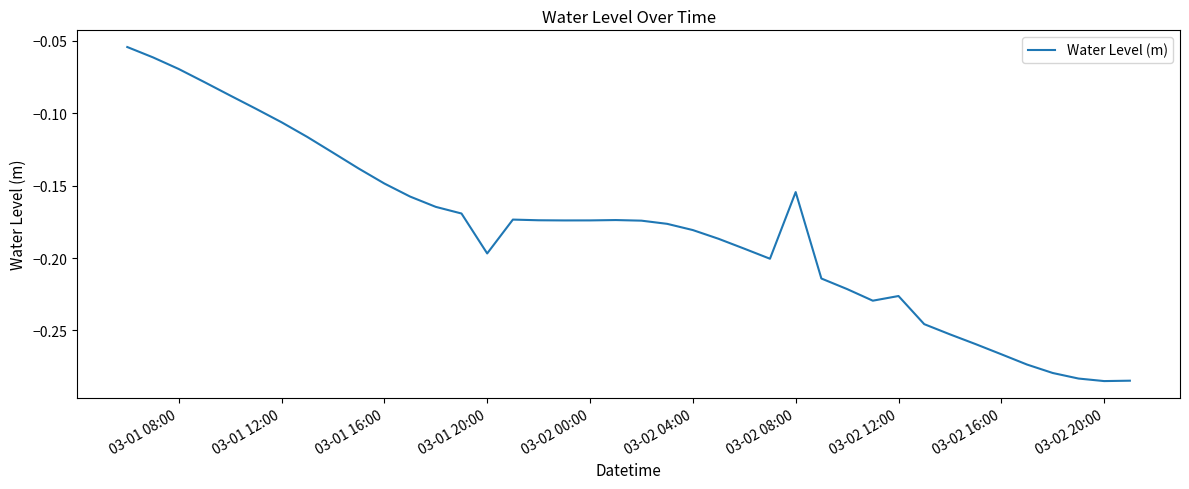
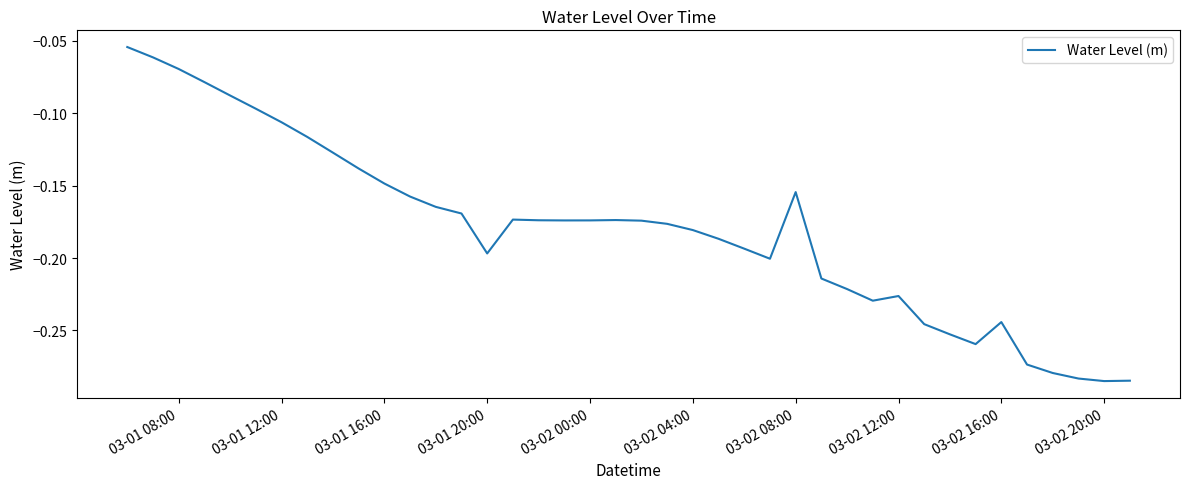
  {
    "03-01 08:00": -0.070,
    "03-01 12:00": -0.106,
    "03-01 16:00": -0.149,
    "03-01 20:00": -0.197,
    "03-02 00:00": -0.174,
    "03-02 04:00": -0.181,
    "03-02 08:00": -0.155,
    "03-02 12:00": -0.226,
-   "03-02 16:00": -0.266,
+   "03-02 16:00": -0.244,
    "03-02 20:00": -0.285
  }
